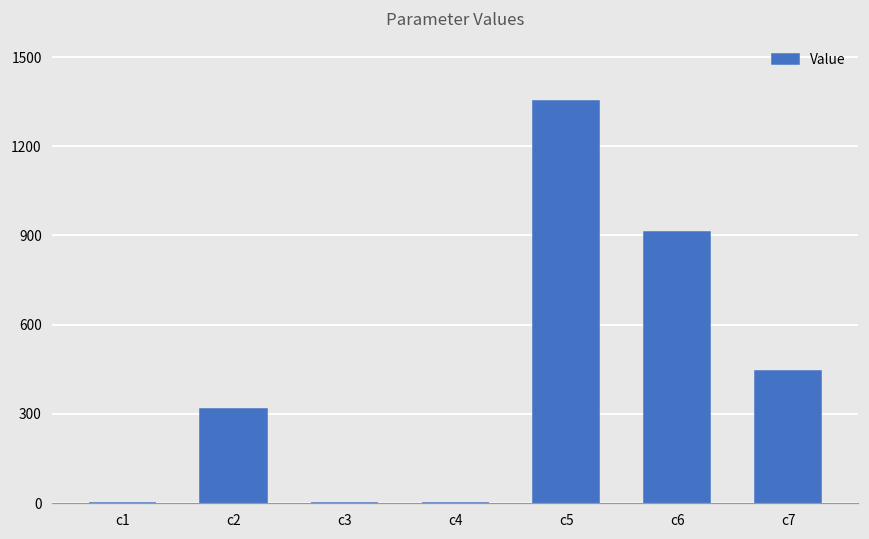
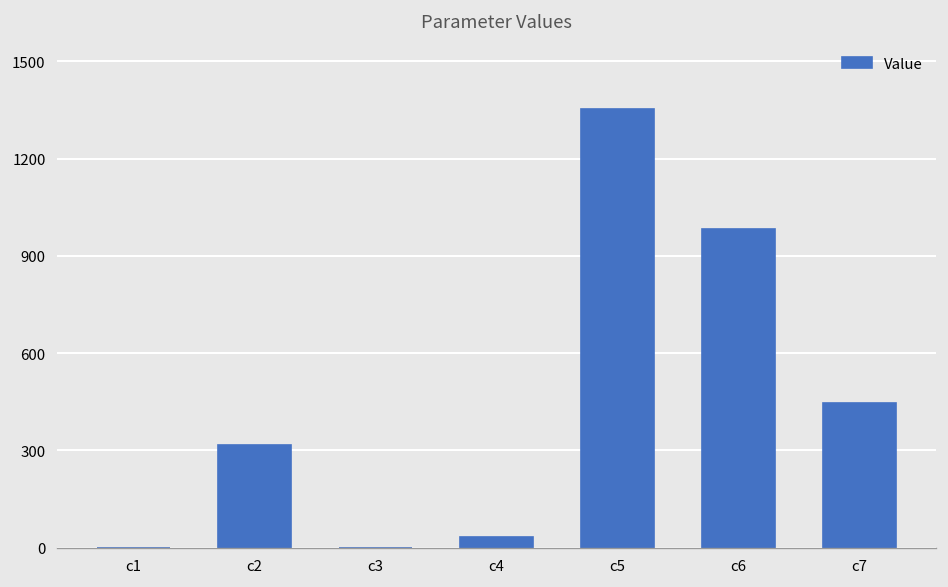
  {
    "c2": 320,
-   "c4": 0,
+   "c4": 30,
    "c5": 1350,
-   "c6": 910,
+   "c6": 980,
    "c7": 450
  }
